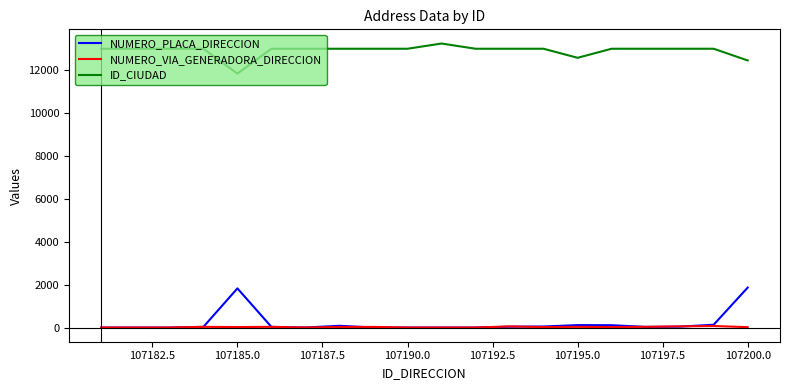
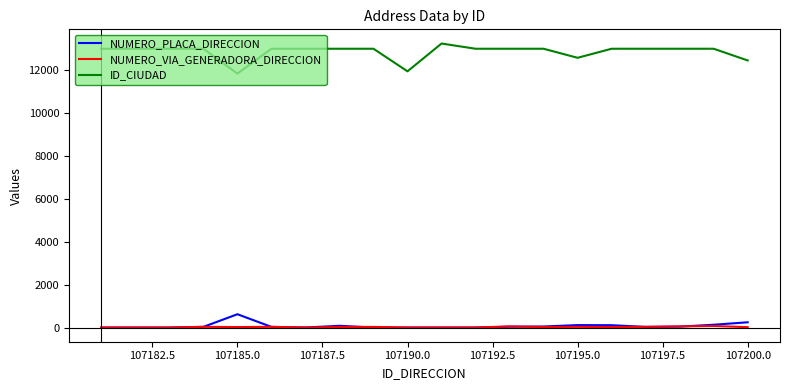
  {
    "NUMERO_PLACA_DIRECCION": {
-     "107185.0": 1800,
-     "107200.0": 1900
+     "107185.0": 600,
+     "107200.0": 200
    },
    "NUMERO_VIA_GENERADORA_DIRECCION": {
      "107185.0": 0,
      "107200.0": 0
    },
    "ID_CIUDAD": {
-     "107190.0": 13000,
+     "107190.0": 11900,
      "107195.0": 12600,
      "107200.0": 12500
    }
  }
